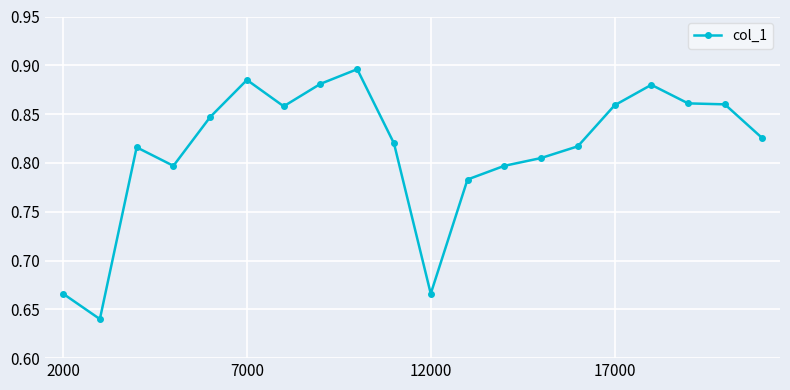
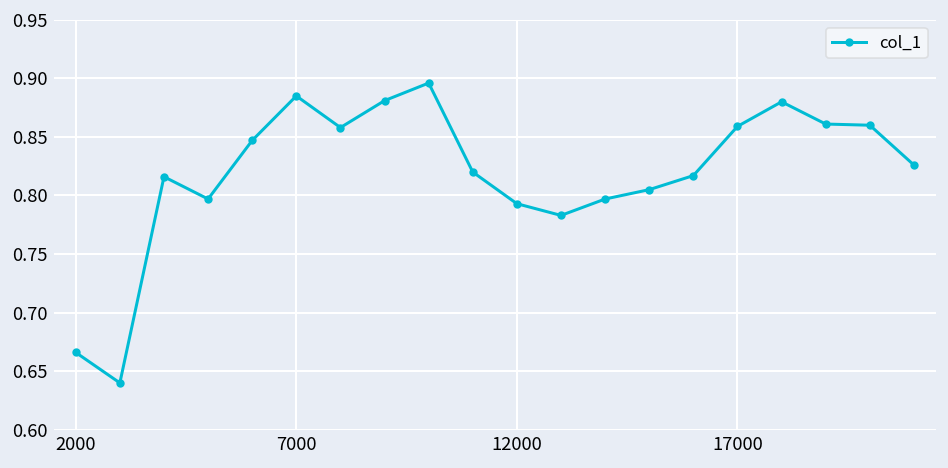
  {
    "2000": 0.67,
    "7000": 0.89,
-   "12000": 0.67,
+   "12000": 0.79,
    "17000": 0.86
  }
